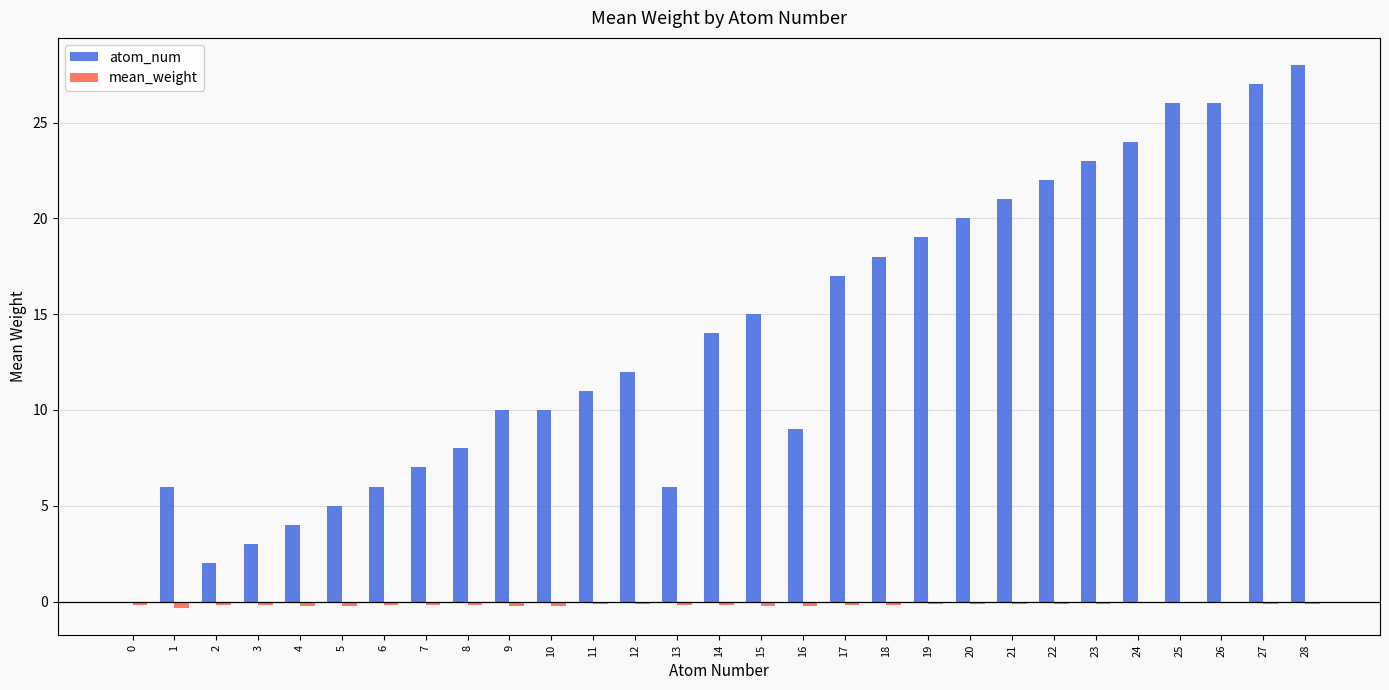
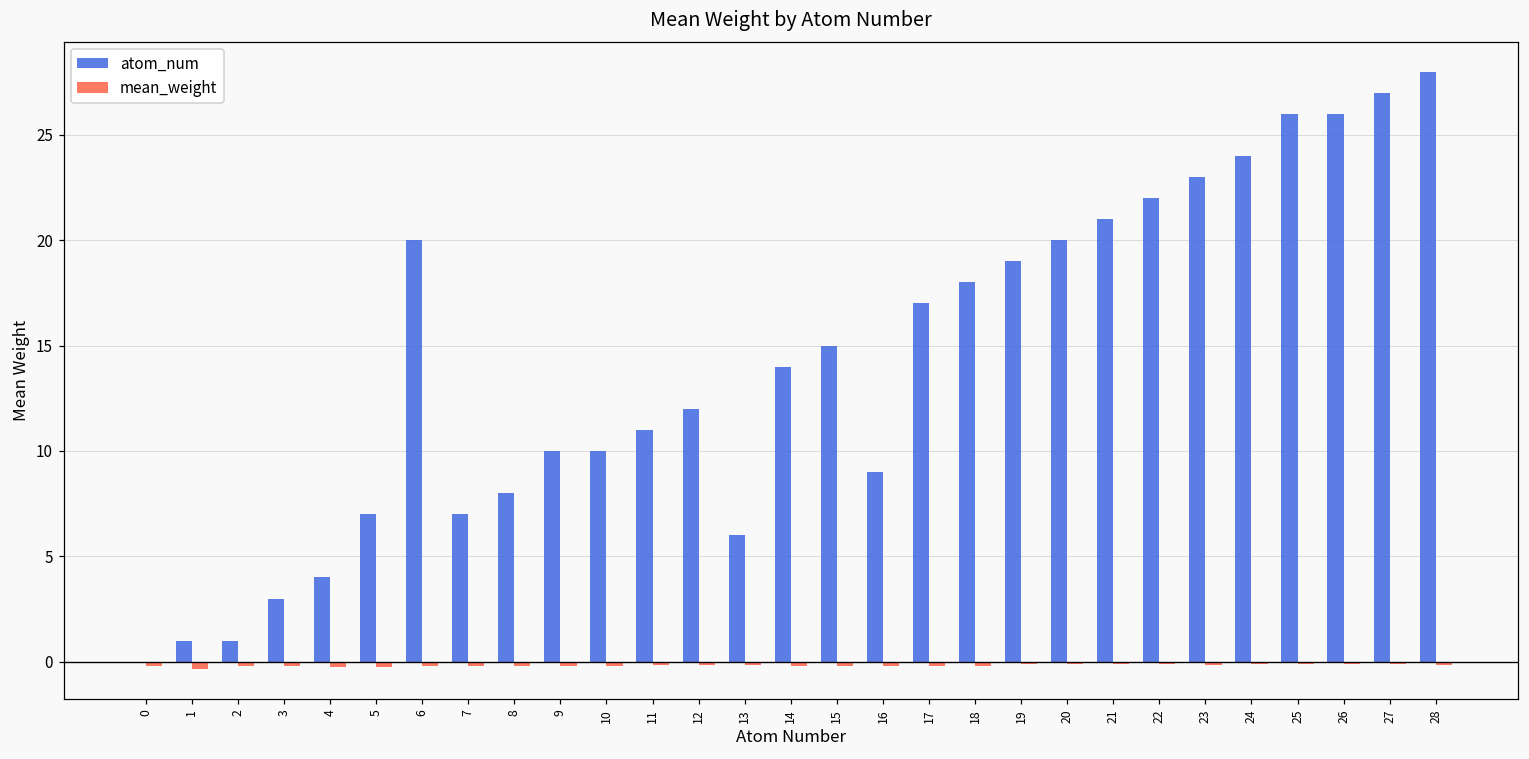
  {
    "atom_num": {
      "0": 0,
-     "1": 6,
-     "2": 2,
+     "1": 1,
+     "2": 1,
      "3": 3,
      "4": 4,
-     "5": 5,
-     "6": 6,
+     "5": 7,
+     "6": 20,
      "7": 7,
      "8": 8,
      "9": 10,
      "10": 10,
      "11": 11,
      "12": 12,
      "13": 6,
      "14": 14,
      "15": 15,
      "16": 9,
      "17": 17,
      "18": 18,
      "19": 19,
      "20": 20,
      "21": 21,
      "22": 22,
      "23": 23,
      "24": 24,
      "25": 26,
      "26": 26,
      "27": 27,
      "28": 28
    },
    "mean_weight": {
      "0": -0.2,
      "1": -0.3,
      "2": -0.2,
      "3": -0.2,
      "4": -0.2,
      "5": -0.2,
      "6": -0.2,
      "7": -0.2,
      "8": -0.2,
      "9": -0.2,
      "10": -0.2,
      "11": -0.2,
      "12": -0.1,
      "13": -0.2,
      "14": -0.2,
      "15": -0.2,
      "16": -0.2,
      "17": -0.2,
      "18": -0.2,
      "23": -0.1,
      "28": -0.2
    }
  }
